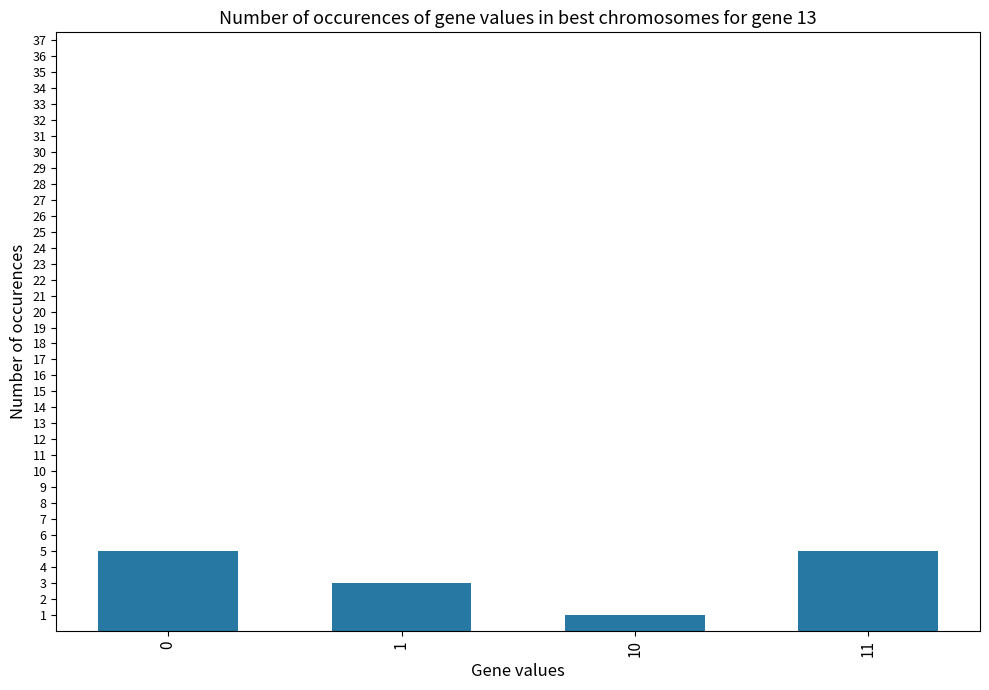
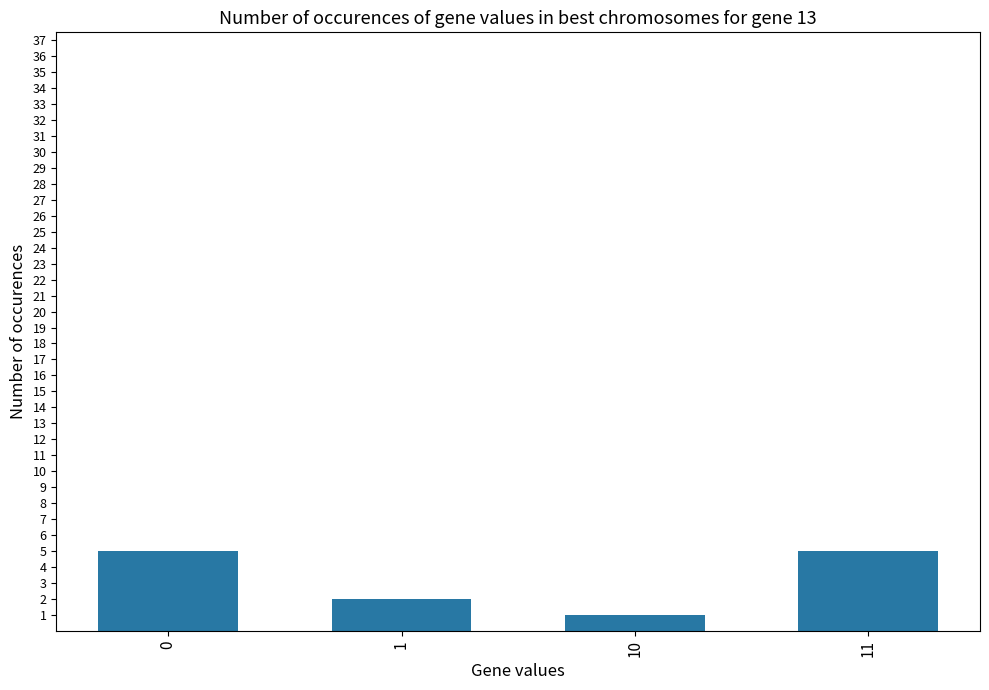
  {
    "0": 5,
-   "1": 3,
+   "1": 2,
    "10": 1,
    "11": 5
  }
